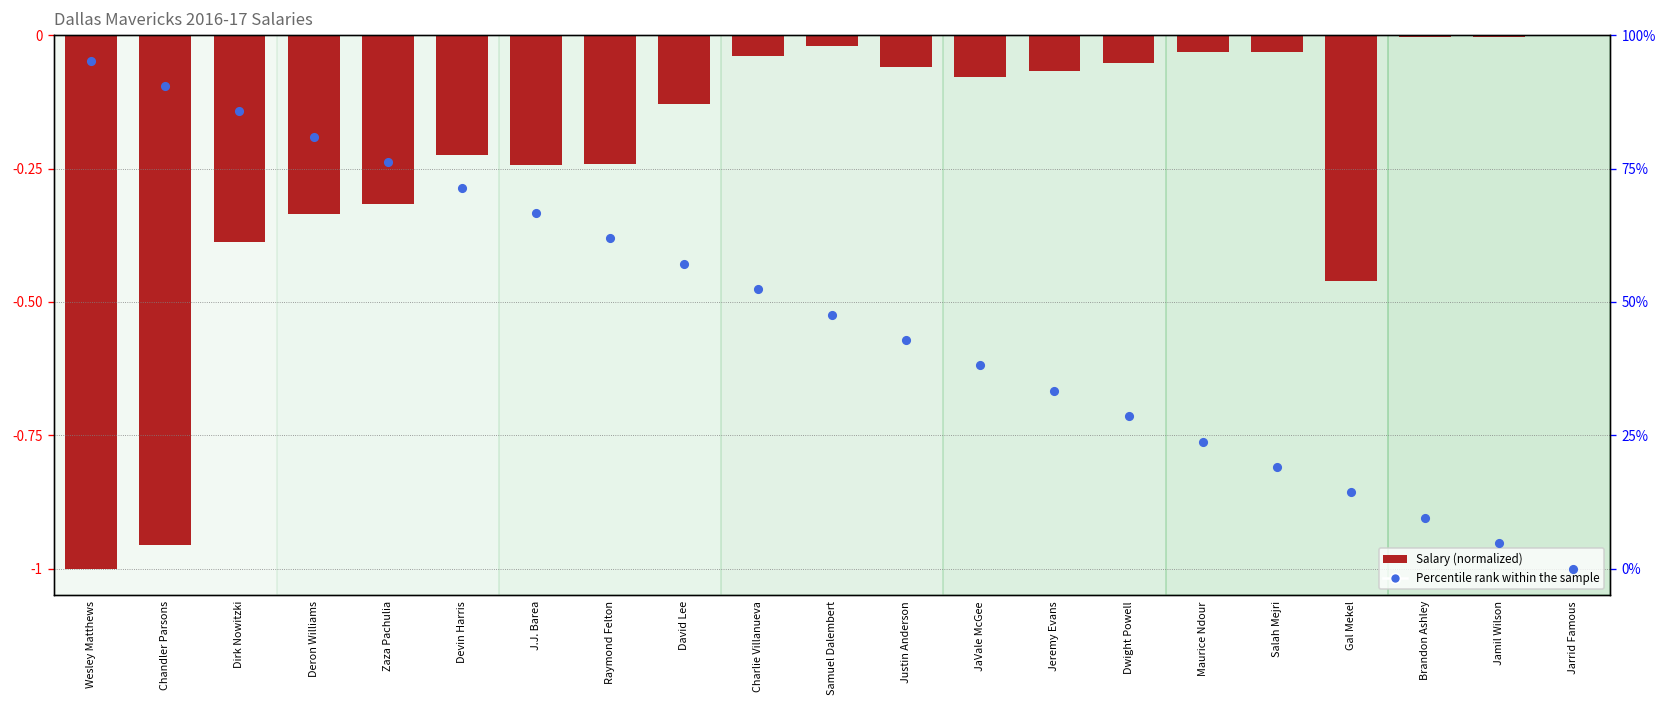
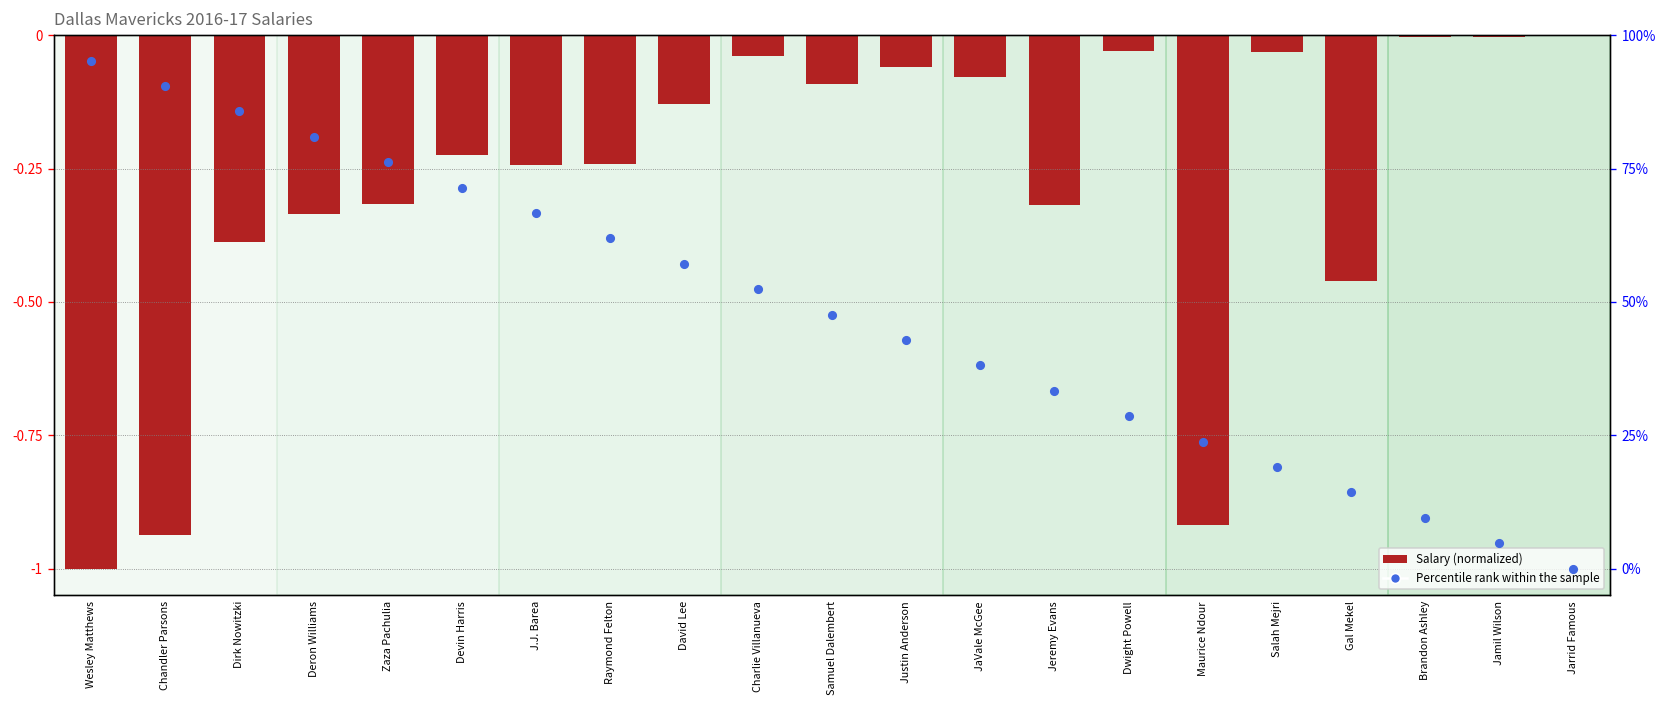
  {
    "Salary (normalized)": {
      "Wesley Matthews": -1.00,
-     "Chandler Parsons": -0.96,
+     "Chandler Parsons": -0.94,
      "Dirk Nowitzki": -0.39,
      "Deron Williams": -0.34,
      "Zaza Pachulia": -0.32,
      "Devin Harris": -0.23,
      "J.J. Barea": -0.24,
      "Raymond Felton": -0.24,
      "David Lee": -0.13,
      "Charlie Villanueva": -0.04,
-     "Samuel Dalembert": -0.02,
+     "Samuel Dalembert": -0.09,
      "Justin Anderson": -0.06,
      "JaVale McGee": -0.08,
-     "Jeremy Evans": -0.07,
-     "Dwight Powell": -0.05,
-     "Maurice Ndour": -0.03,
+     "Jeremy Evans": -0.32,
+     "Dwight Powell": -0.03,
+     "Maurice Ndour": -0.92,
      "Salah Mejri": -0.03,
      "Gal Mekel": -0.46
    }
  }
